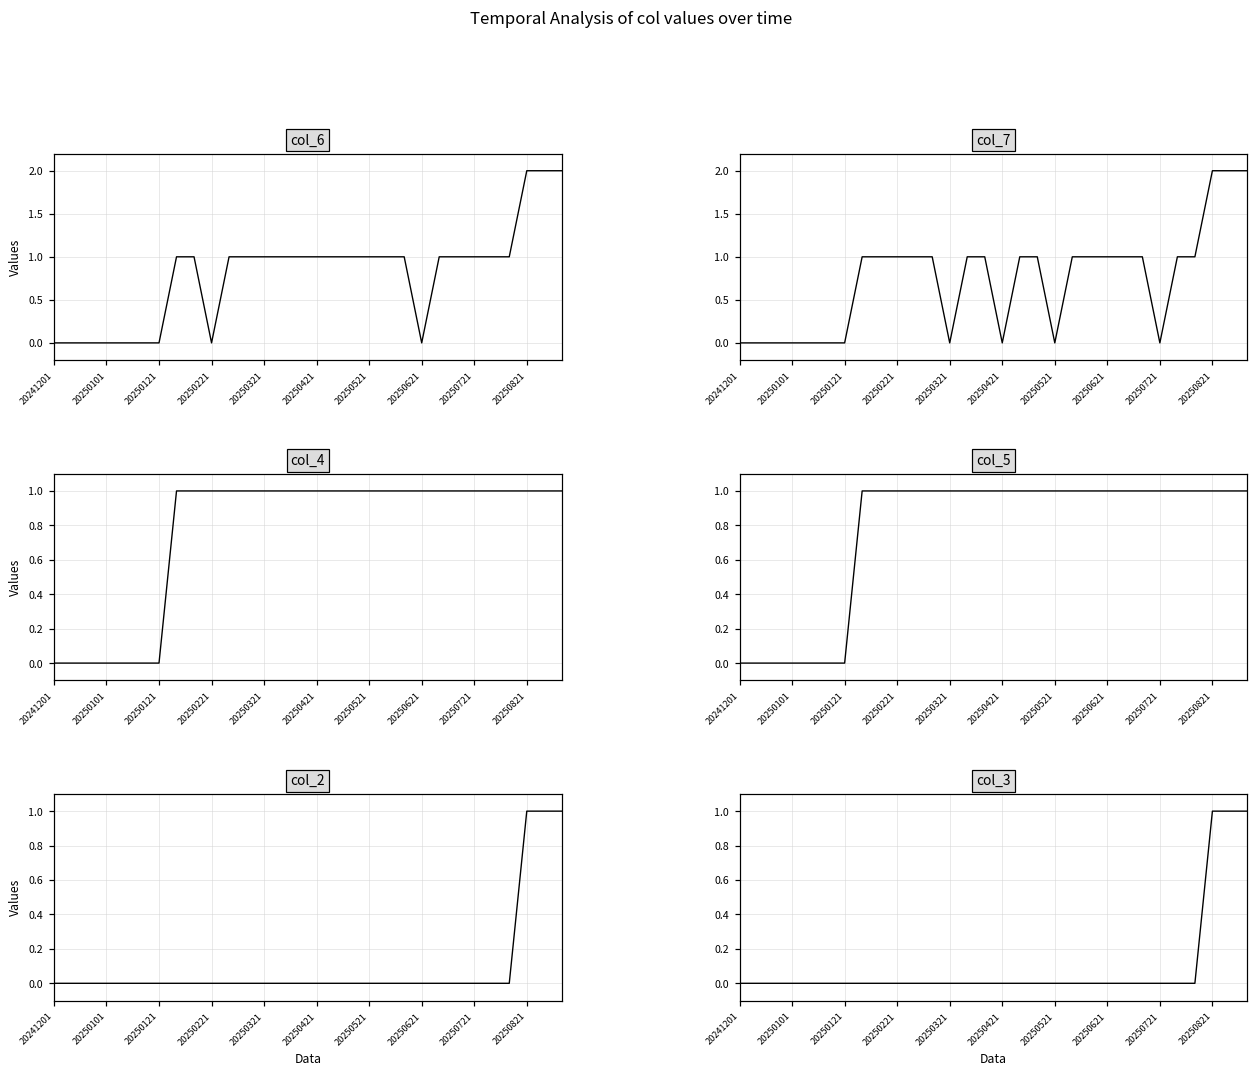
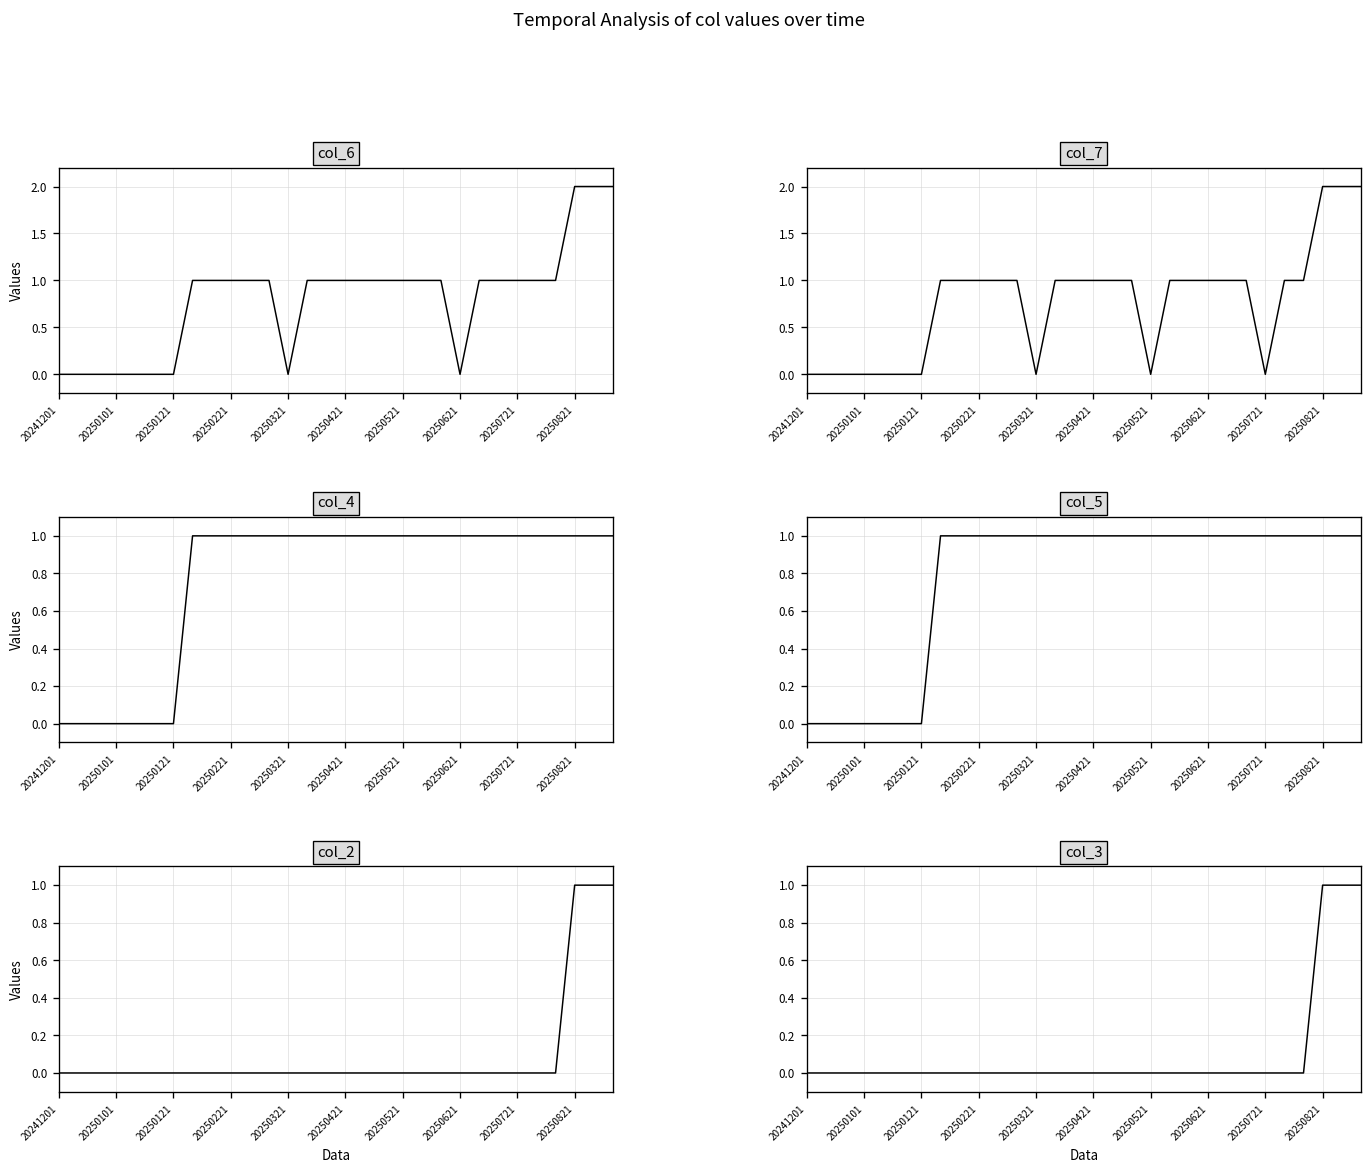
  {
    "col_6": {
      "20241201": 0,
      "20250121": 0,
-     "20250221": 0,
-     "20250321": 1,
+     "20250221": 1,
+     "20250321": 0,
      "20250421": 1,
      "20250521": 1,
      "20250621": 0,
      "20250721": 1,
      "20250821": 2
    },
    "col_7": {
      "20241201": 0,
      "20250121": 0,
      "20250221": 1,
      "20250321": 0,
-     "20250421": 0,
+     "20250421": 1,
      "20250521": 0,
      "20250621": 1,
      "20250721": 0,
      "20250821": 2
    },
    "col_4": {
      "20241201": 0.00,
      "20250121": 0.00,
      "20250221": 1.00,
      "20250321": 1.00,
      "20250421": 1.00,
      "20250521": 1.00,
      "20250621": 1.00,
      "20250721": 1.00,
      "20250821": 1.00
    },
    "col_5": {
      "20241201": 0.00,
      "20250121": 0.00,
      "20250221": 1.00,
      "20250321": 1.00,
      "20250421": 1.00,
      "20250521": 1.00,
      "20250621": 1.00,
      "20250721": 1.00,
      "20250821": 1.00
    },
    "col_2": {
      "20241201": 0.00,
      "20250121": 0.00,
      "20250221": 0.00,
      "20250321": 0.00,
      "20250421": 0.00,
      "20250521": 0.00,
      "20250621": 0.00,
      "20250721": 0.00,
      "20250821": 1.00
    },
    "col_3": {
      "20241201": 0.00,
      "20250121": 0.00,
      "20250221": 0.00,
      "20250321": 0.00,
      "20250421": 0.00,
      "20250521": 0.00,
      "20250621": 0.00,
      "20250721": 0.00,
      "20250821": 1.00
    }
  }
